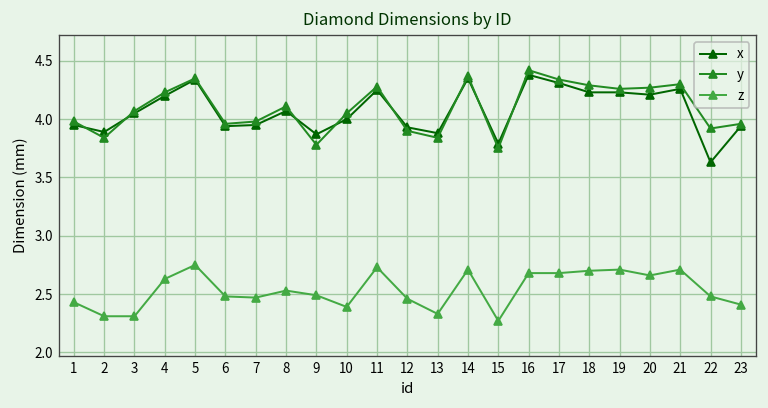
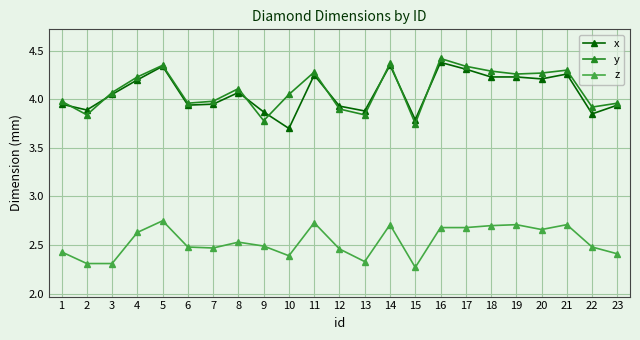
  {
    "x": {
      "1": 4.0,
      "2": 3.9,
      "4": 4.2,
      "7": 4.0,
      "8": 4.1,
      "9": 3.9,
-     "10": 4.0,
+     "10": 3.7,
      "11": 4.3,
      "12": 3.9,
      "13": 3.9,
      "15": 3.8,
      "16": 4.4,
      "17": 4.3,
      "18": 4.2,
      "19": 4.2,
      "20": 4.2,
      "21": 4.3,
-     "22": 3.6
+     "22": 3.9
    }
  }
